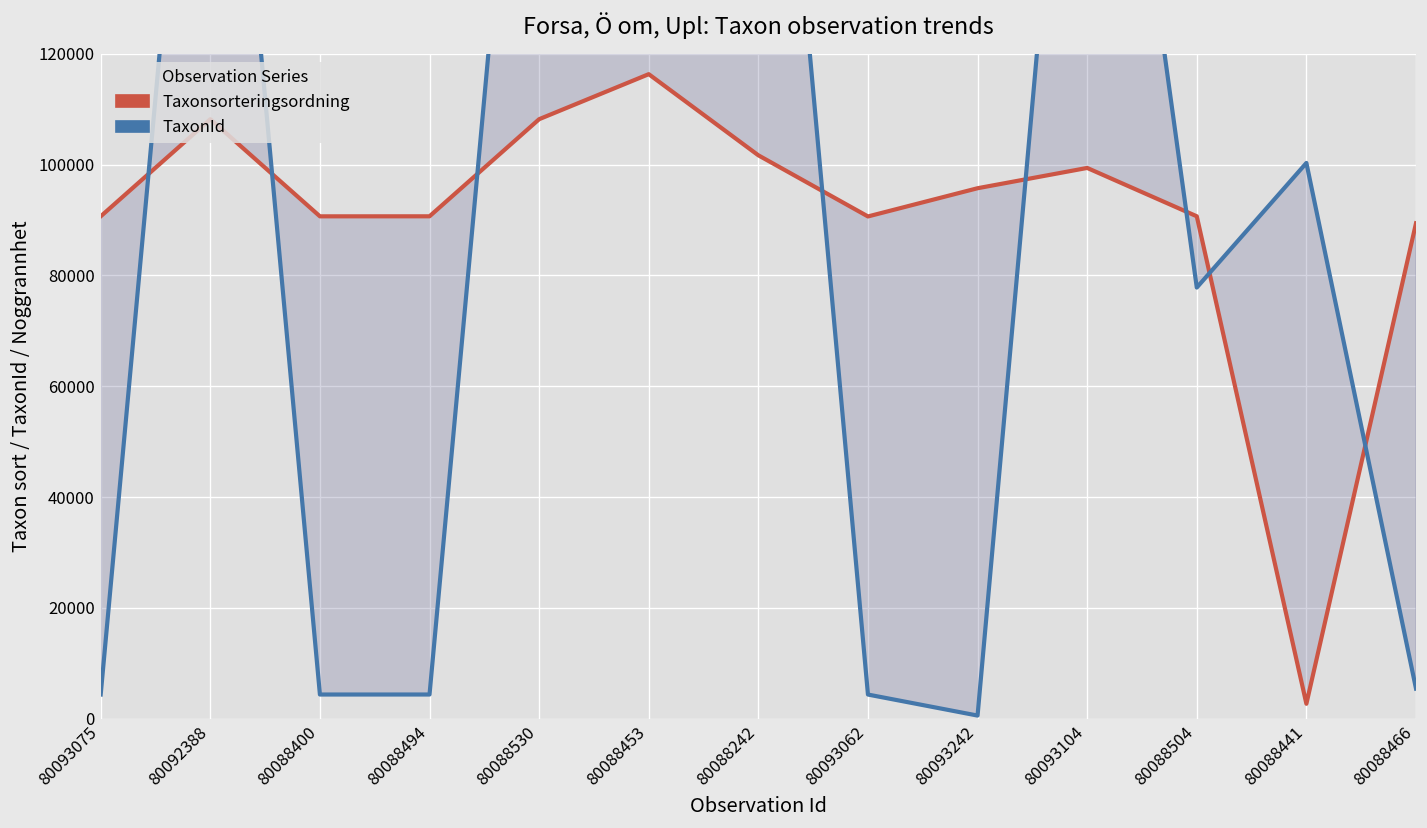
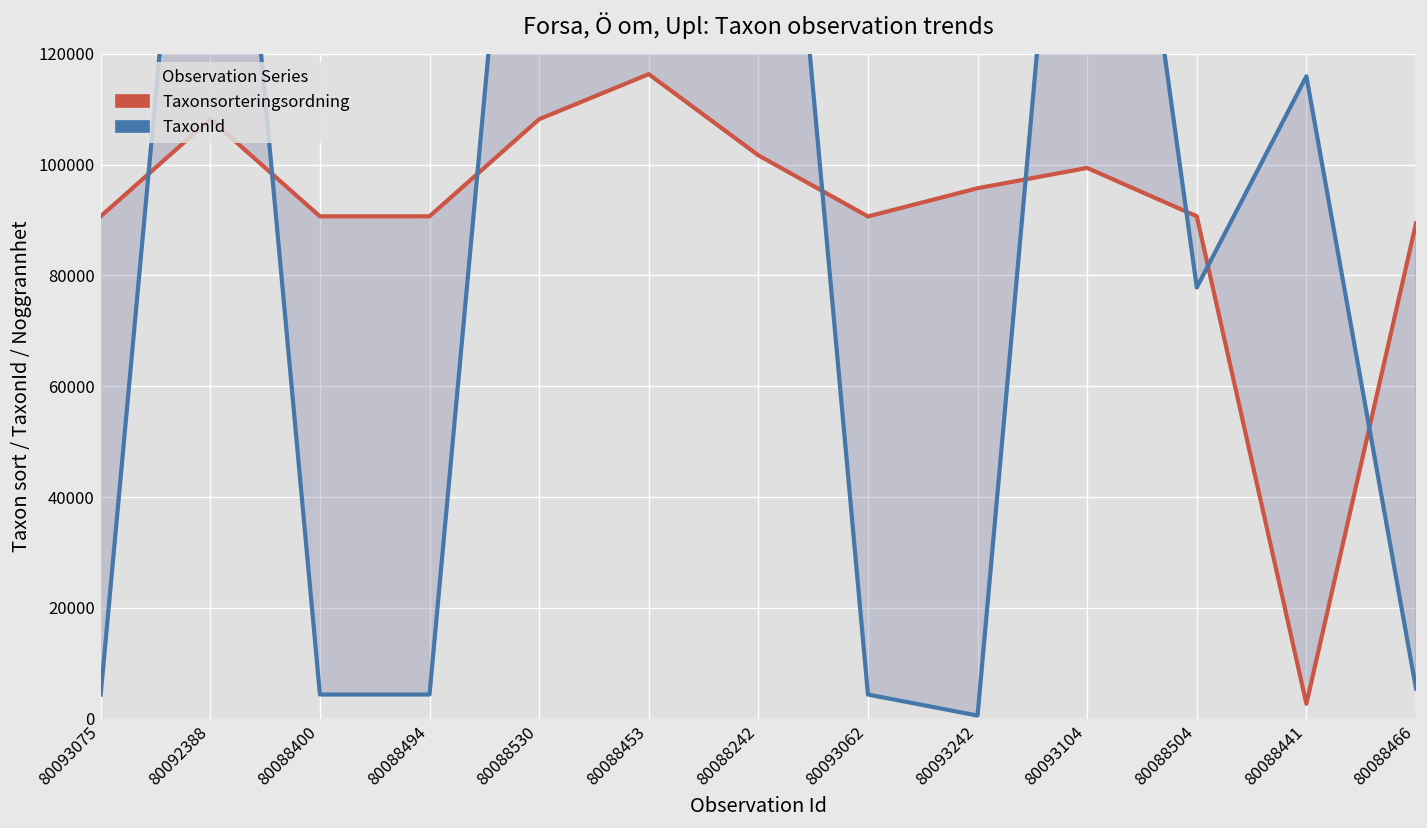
  {
    "Taxonsorteringsordning": {
      "80088530": 108000,
      "80088453": 116000,
      "80088242": 102000,
      "80093104": 99000,
      "80088441": 3000
    },
    "TaxonId": {
      "80093075": 4000,
      "80088400": 4000,
      "80088494": 4000,
      "80093062": 4000,
      "80093242": 1000,
      "80088504": 78000,
-     "80088441": 100000,
+     "80088441": 116000,
      "80088466": 5000
    }
  }
